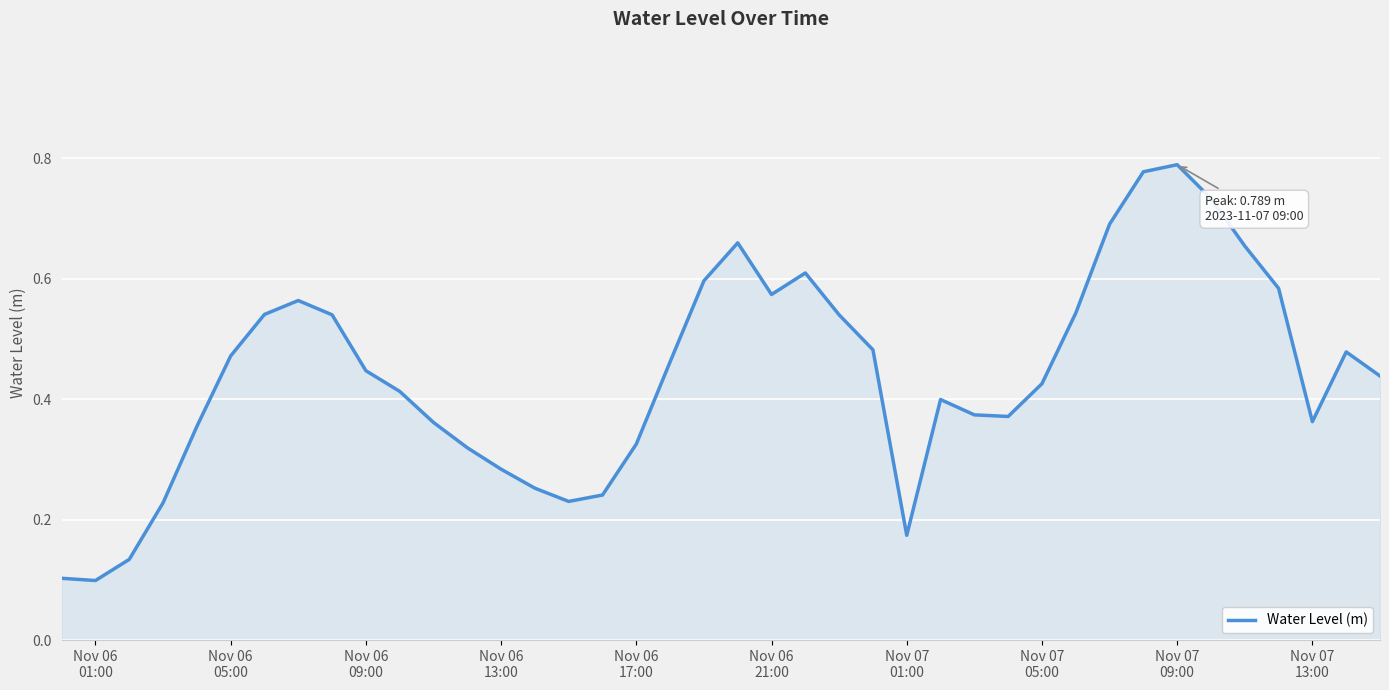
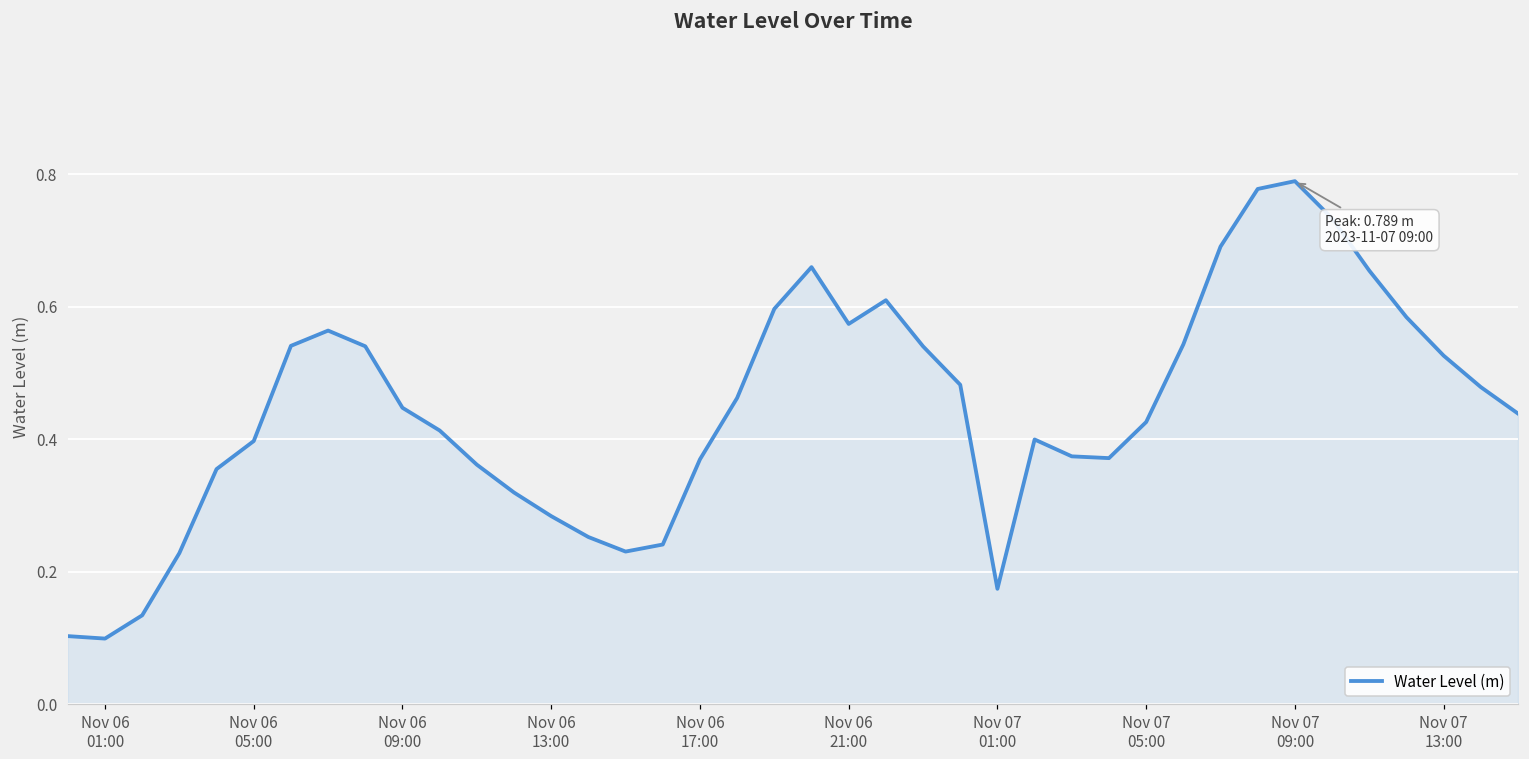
  {
    "Nov 06 01:00": 0.10,
-   "Nov 06 05:00": 0.47,
+   "Nov 06 05:00": 0.40,
    "Nov 06 09:00": 0.45,
    "Nov 06 13:00": 0.28,
-   "Nov 06 17:00": 0.33,
+   "Nov 06 17:00": 0.37,
    "Nov 06 21:00": 0.57,
    "Nov 07 01:00": 0.17,
    "Nov 07 05:00": 0.43,
    "Nov 07 09:00": 0.79,
-   "Nov 07 13:00": 0.36
+   "Nov 07 13:00": 0.53
  }
